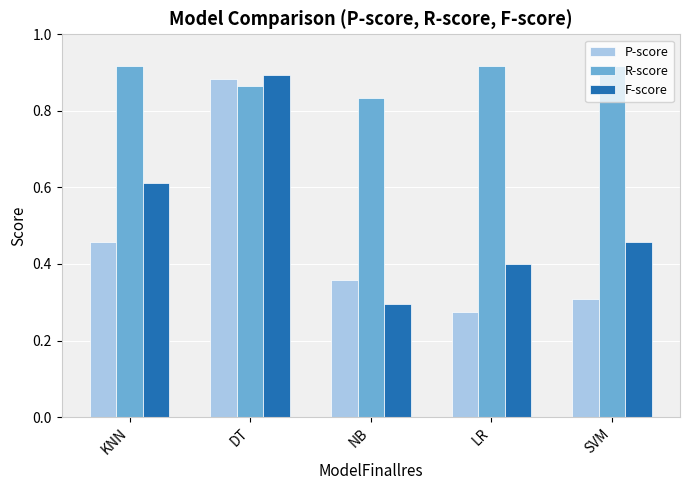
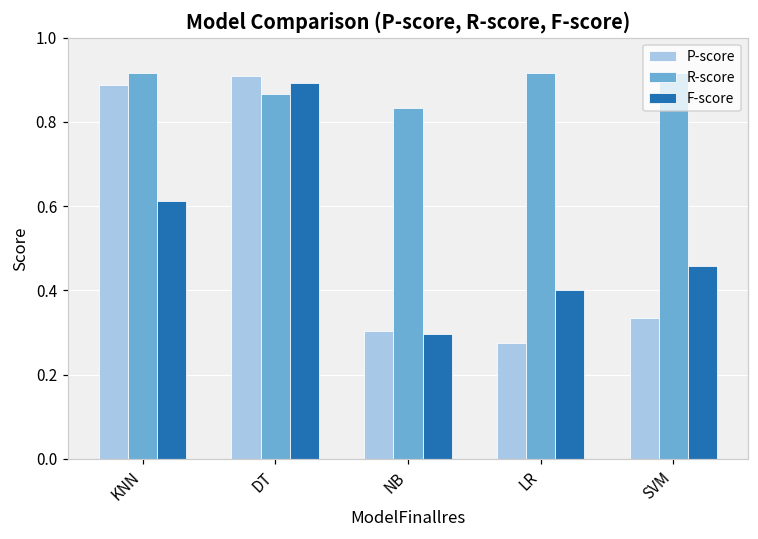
  {
    "P-score": {
-     "KNN": 0.46,
-     "DT": 0.88,
-     "NB": 0.36,
+     "KNN": 0.89,
+     "DT": 0.91,
+     "NB": 0.30,
      "LR": 0.28,
-     "SVM": 0.31
+     "SVM": 0.33
    },
    "R-score": {
      "KNN": 0.92,
      "DT": 0.87,
      "NB": 0.83,
      "LR": 0.92
    },
    "F-score": {
      "KNN": 0.61,
      "DT": 0.89,
      "NB": 0.30,
      "LR": 0.40,
      "SVM": 0.46
    }
  }
